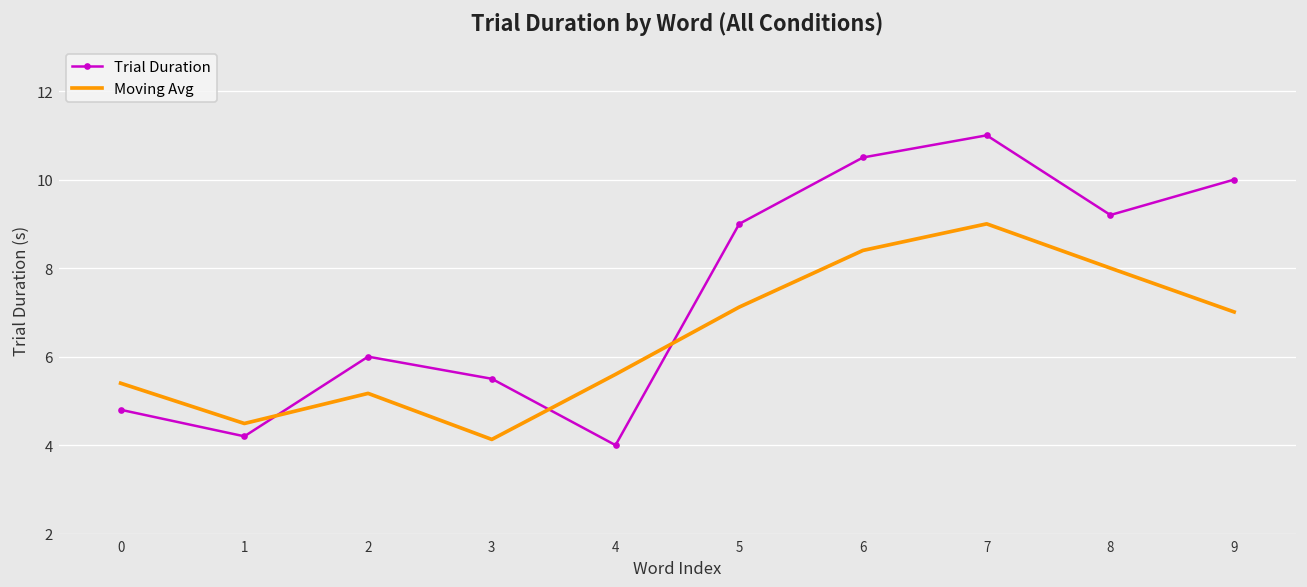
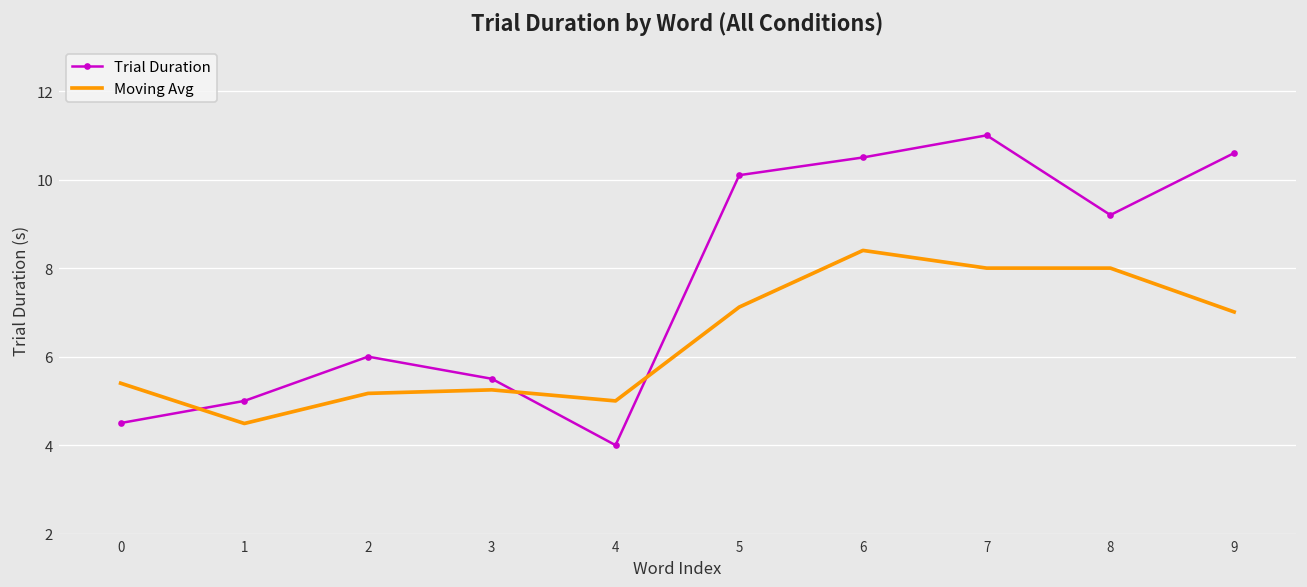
  {
    "Trial Duration": {
-     "0": 4.8,
-     "1": 4.2,
+     "0": 4.5,
+     "1": 5.0,
      "2": 6.0,
      "3": 5.5,
      "4": 4.0,
-     "5": 9.0,
+     "5": 10.1,
      "6": 10.5,
      "7": 11.0,
      "8": 9.2,
-     "9": 10.0
+     "9": 10.6
    },
    "Moving Avg": {
      "0": 5.4,
      "1": 4.5,
      "2": 5.2,
-     "3": 4.1,
-     "4": 5.6,
+     "3": 5.3,
+     "4": 5.0,
      "5": 7.1,
      "6": 8.4,
-     "7": 9,
+     "7": 8,
      "8": 8.0,
      "9": 7.0
    }
  }
